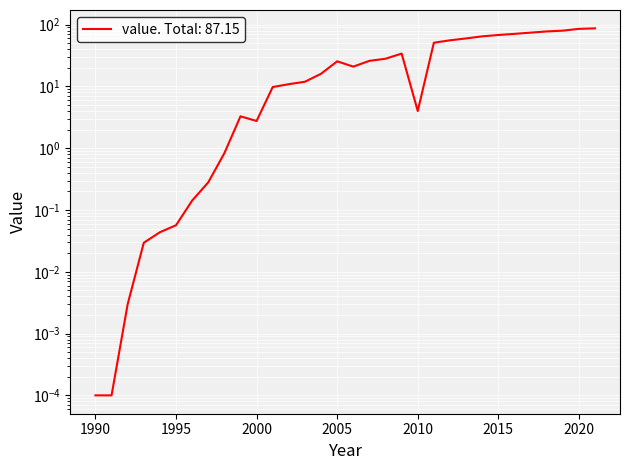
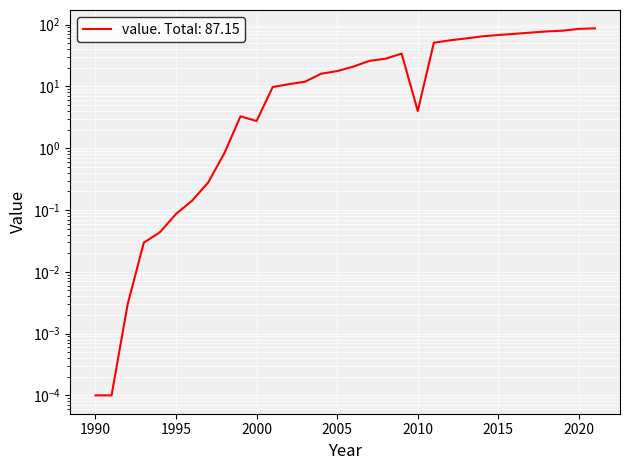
  {
    "1990": 0.00010,
-   "1995": 0.06,
+   "1995": 0.09,
    "2000": 3,
-   "2005": 26,
+   "2005": 18,
    "2010": 4,
    "2015": 70,
    "2020": 90
  }
